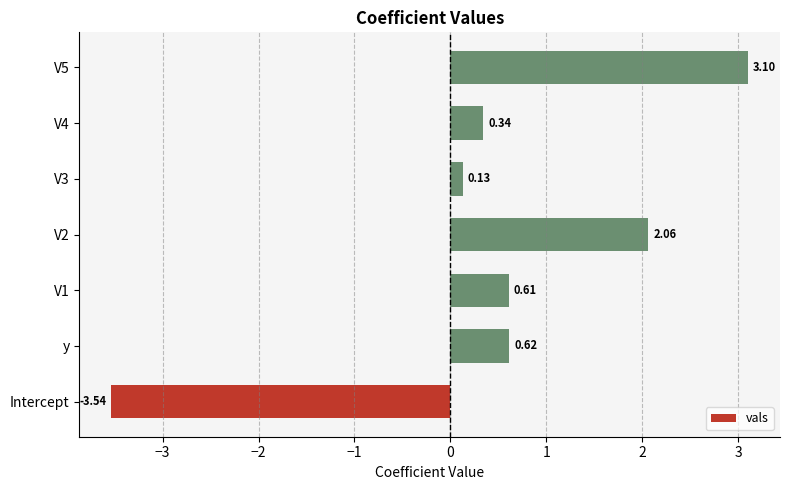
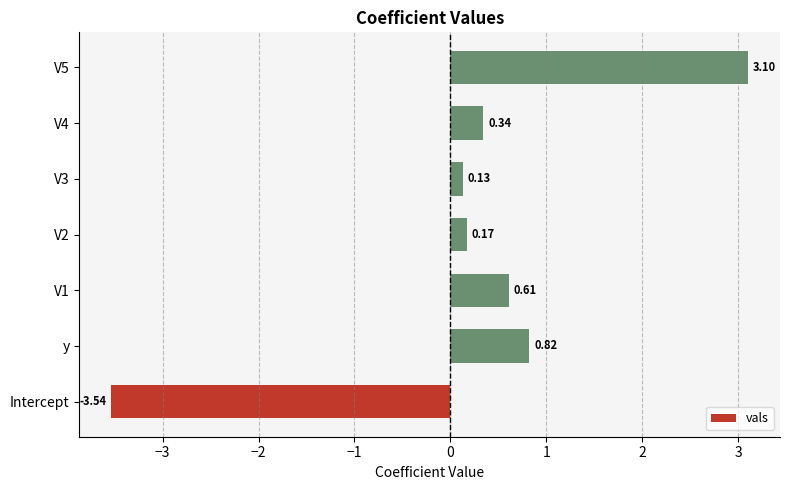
  {
    "V5": 3.10,
    "V4": 0.34,
    "V3": 0.13,
-   "V2": 2.06,
+   "V2": 0.17,
    "V1": 0.61,
-   "y": 0.62,
+   "y": 0.82,
    "Intercept": -3.54
  }
